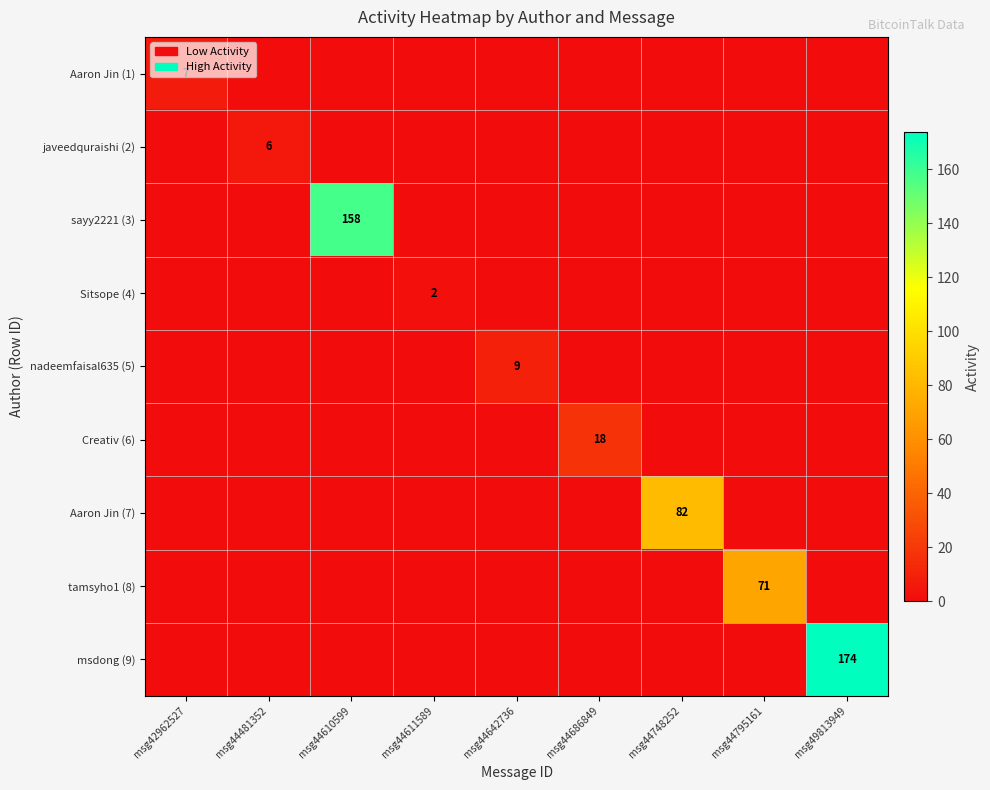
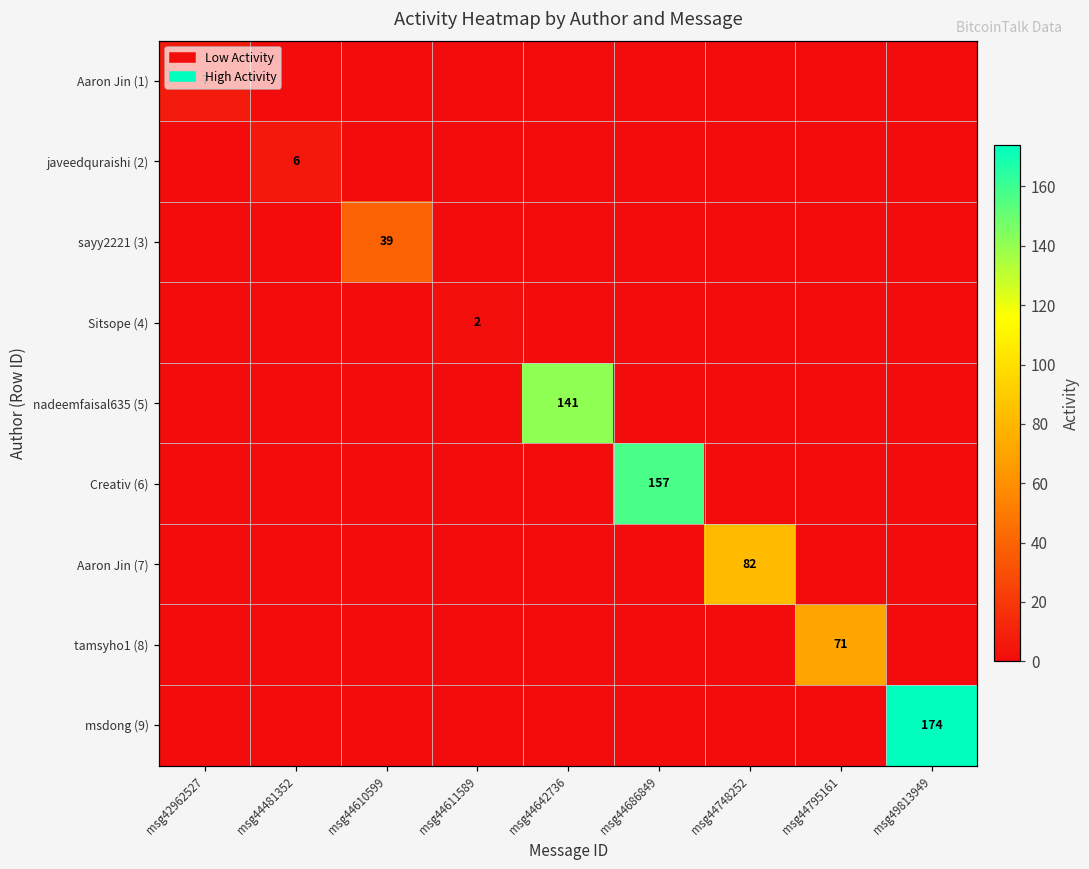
  {
    "javeedquraishi (2)": {
      "msg44481352": 6
    },
    "sayy2221 (3)": {
-     "msg44610599": 158
+     "msg44610599": 39
    },
    "Sitsope (4)": {
      "msg44611589": 2
    },
    "nadeemfaisal635 (5)": {
-     "msg44642736": 9
+     "msg44642736": 141
    },
    "Creativ (6)": {
-     "msg44686849": 18
+     "msg44686849": 157
    },
    "Aaron Jin (7)": {
      "msg44748252": 82
    },
    "tamsyho1 (8)": {
      "msg44795161": 71
    },
    "msdong (9)": {
      "msg49813949": 174
    }
  }
